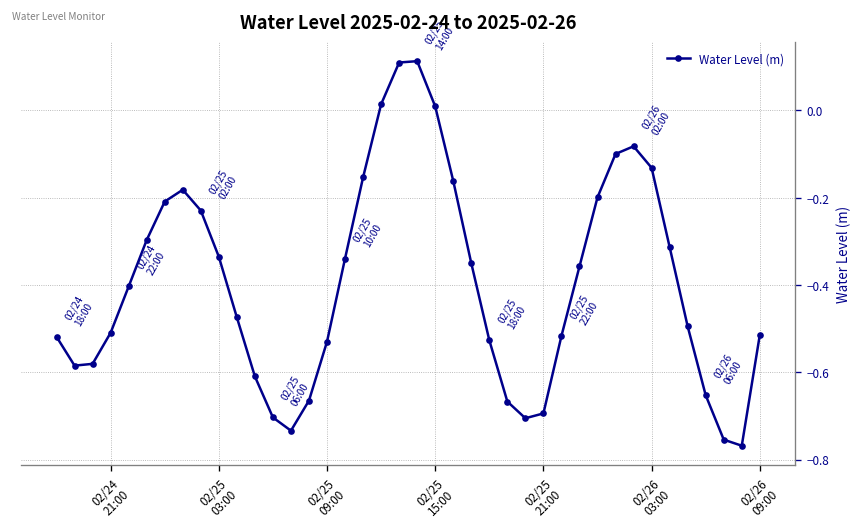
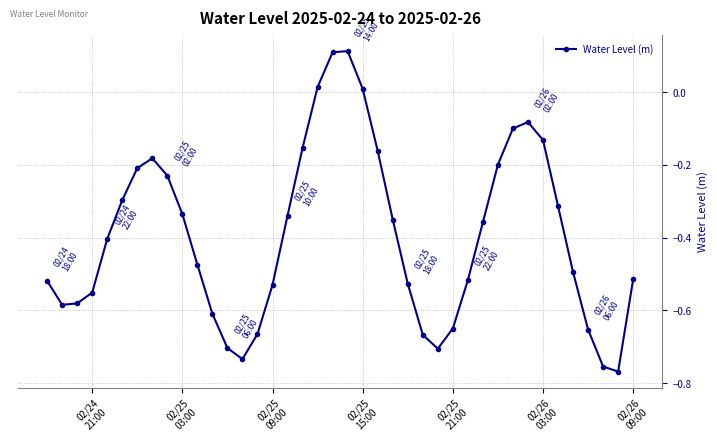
  {
-   "02/24 21:00": -0.51,
+   "02/24 21:00": -0.55,
    "02/25 03:00": -0.34,
    "02/25 09:00": -0.53,
    "02/25 15:00": 0.01,
-   "02/25 21:00": -0.69,
+   "02/25 21:00": -0.65,
    "02/26 03:00": -0.13,
    "02/26 09:00": -0.51
  }
